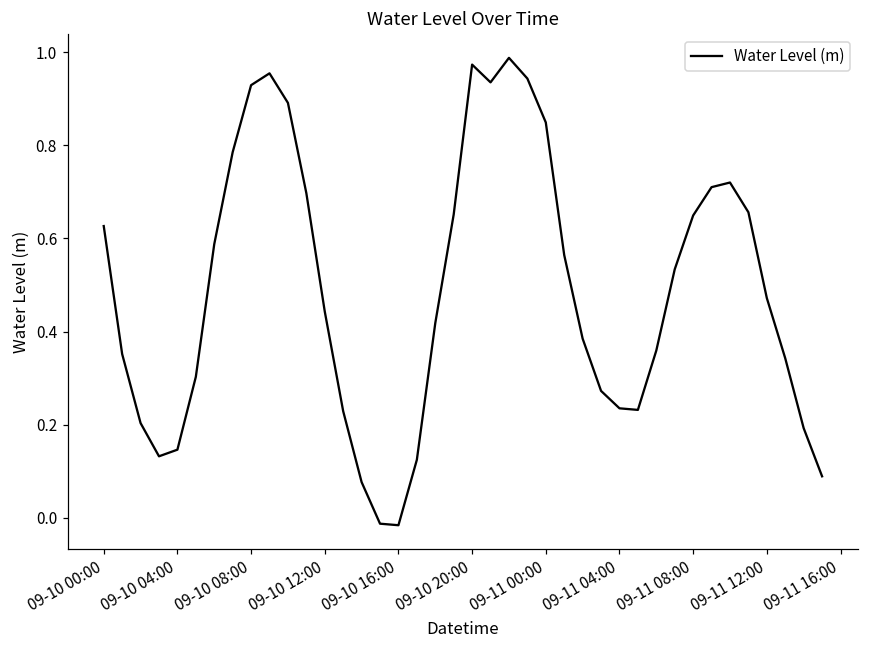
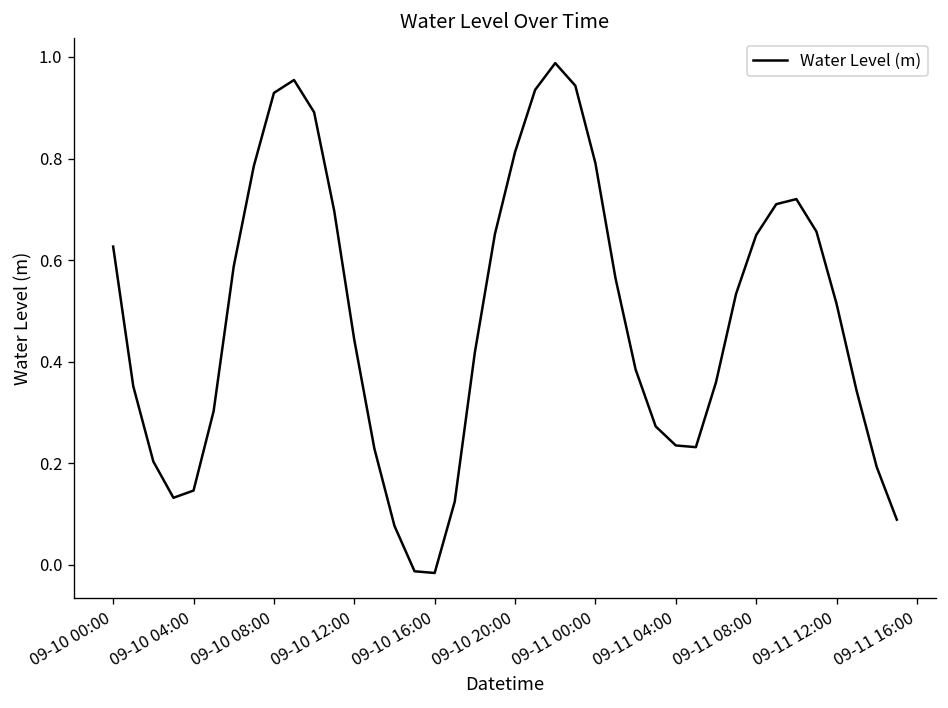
  {
    "09-10 00:00": 0.63,
    "09-10 04:00": 0.15,
    "09-10 08:00": 0.93,
    "09-10 12:00": 0.44,
    "09-10 16:00": -0.02,
-   "09-10 20:00": 0.97,
-   "09-11 00:00": 0.85,
+   "09-10 20:00": 0.81,
+   "09-11 00:00": 0.79,
    "09-11 04:00": 0.24,
    "09-11 08:00": 0.65,
-   "09-11 12:00": 0.47
+   "09-11 12:00": 0.51
  }
